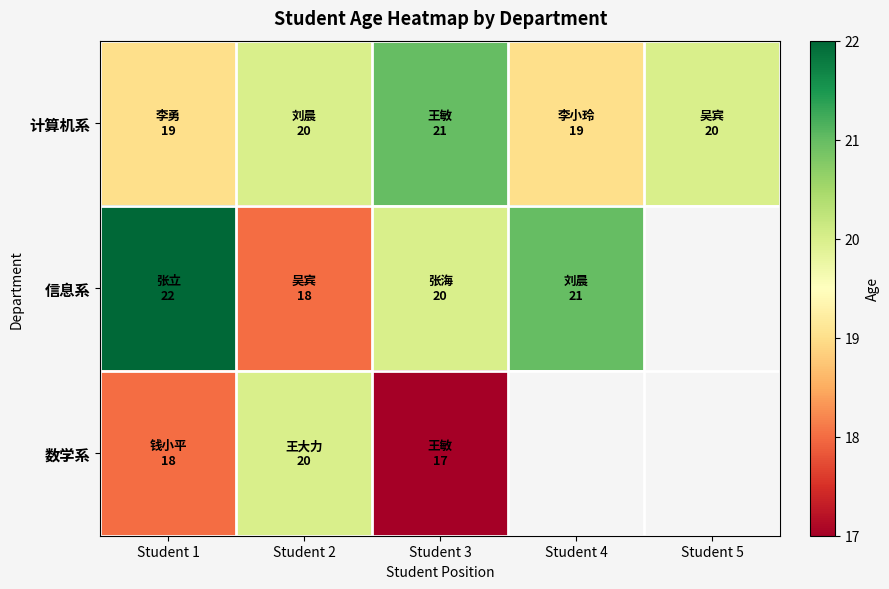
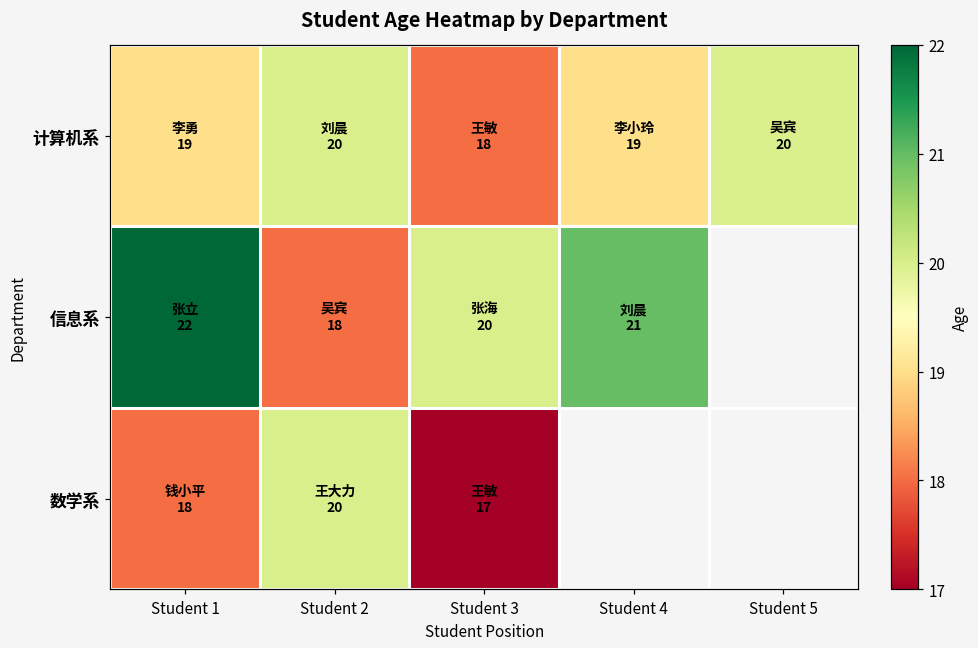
  {
    "计算机系": {
      "Student 1": 19,
      "Student 2": 20,
-     "Student 3": 21,
+     "Student 3": 18,
      "Student 4": 19,
      "Student 5": 20
    },
    "信息系": {
      "Student 1": 22,
      "Student 2": 18,
      "Student 3": 20,
      "Student 4": 21
    },
    "数学系": {
      "Student 1": 18,
      "Student 2": 20,
      "Student 3": 17
    }
  }
